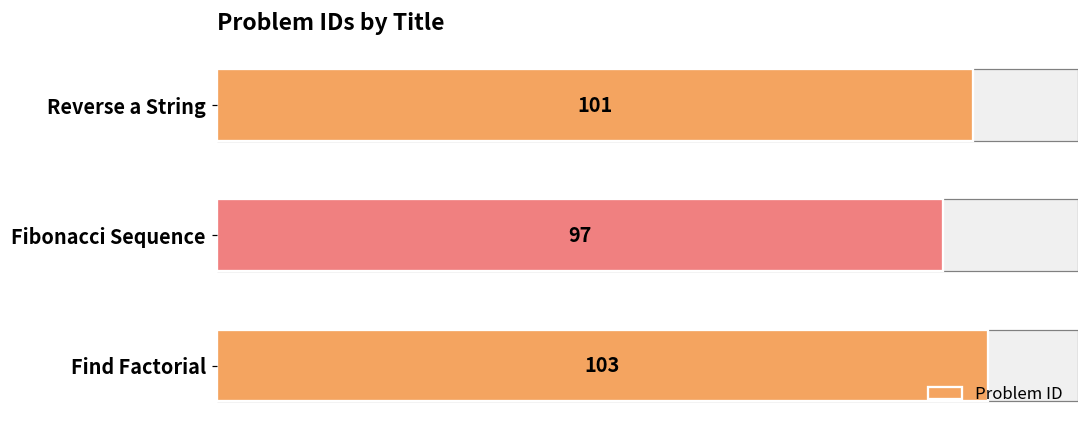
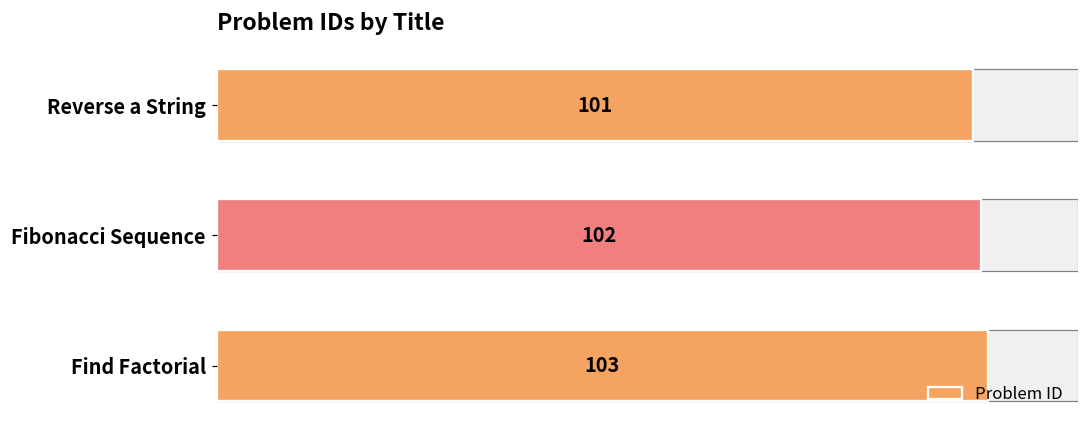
  {
    "Problem ID": {
-     "Fibonacci Sequence": 97
+     "Fibonacci Sequence": 102
    }
  }
